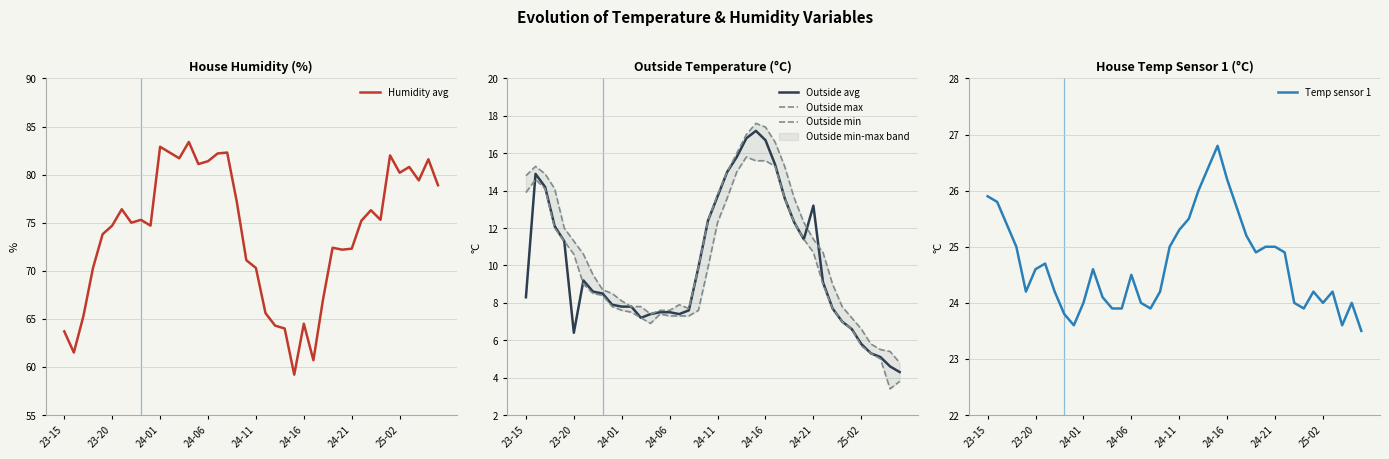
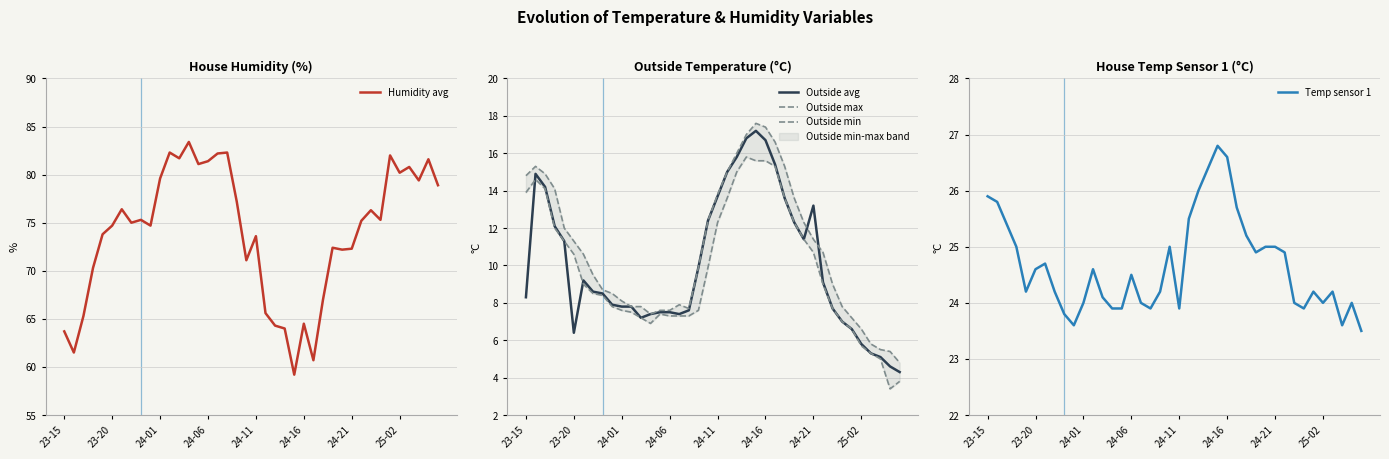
  {
    "House Humidity (%)": {
      "23-15": 64,
      "23-20": 75,
-     "24-01": 83,
+     "24-01": 80,
      "24-06": 81,
-     "24-11": 70,
+     "24-11": 74,
      "24-16": 65,
      "24-21": 72,
      "25-02": 80
    },
    "Outside Temperature (°C)": {
      "Outside avg": {
        "23-15": 8.3,
        "23-20": 6.4,
        "24-01": 7.8,
        "24-16": 16.7,
        "24-21": 13.2
      }
    },
    "House Temp Sensor 1 (°C)": {
      "23-15": 25.9,
      "23-20": 24.6,
      "24-01": 24.0,
      "24-06": 24.5,
-     "24-11": 25.3,
-     "24-16": 26.2,
+     "24-11": 23.9,
+     "24-16": 26.6,
      "24-21": 25.0,
      "25-02": 24.0
    }
  }
